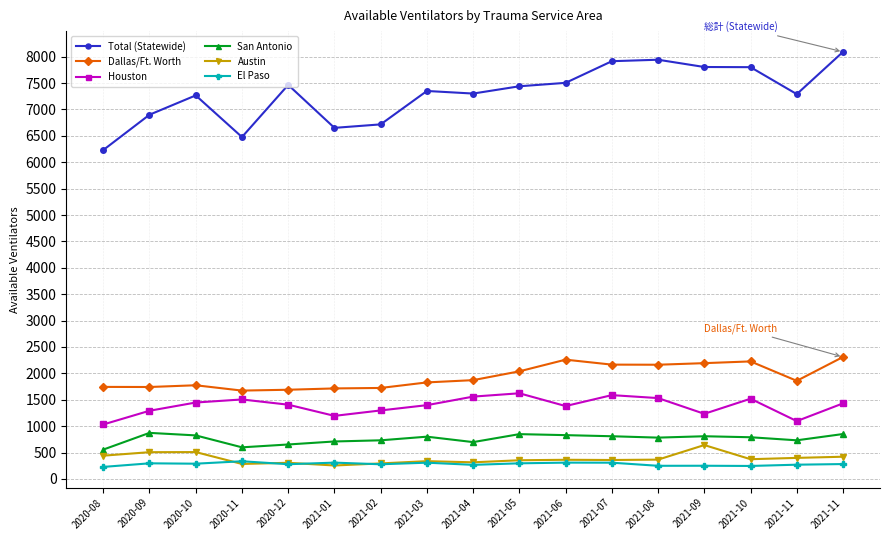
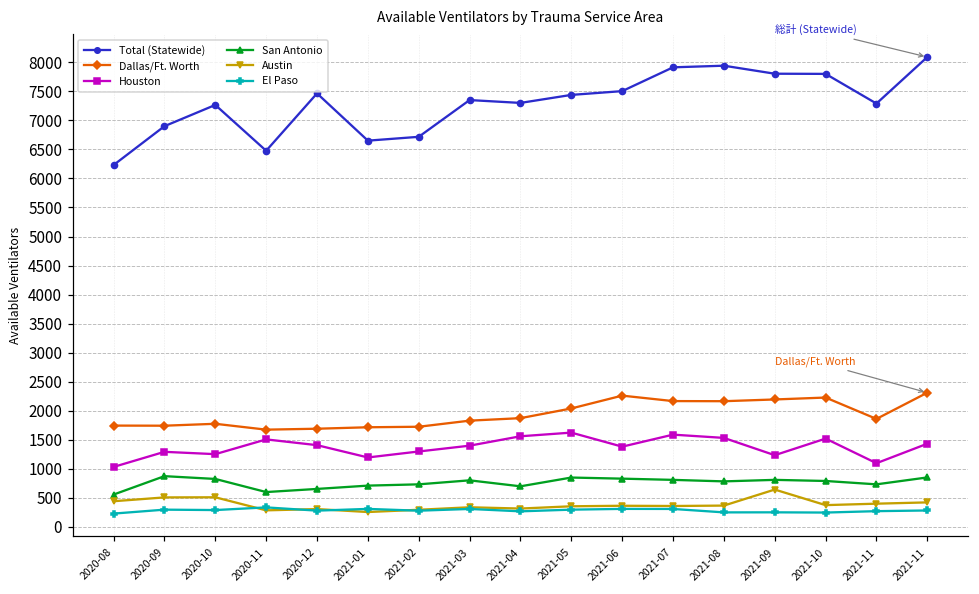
  {
    "Total (Statewide)": {
      "2020-08": 6200,
      "2020-09": 6900,
      "2020-10": 7300,
      "2020-11": 6500,
      "2021-01": 6700,
      "2021-02": 6700,
      "2021-03": 7400,
      "2021-04": 7300,
      "2021-05": 7400,
      "2021-06": 7500,
      "2021-07": 7900,
      "2021-08": 7900,
      "2021-09": 7800,
      "2021-10": 7800
    },
    "Dallas/Ft. Worth": {
      "2020-08": 1700,
      "2020-09": 1700,
      "2020-10": 1800,
      "2020-11": 1700,
      "2020-12": 1700,
      "2021-01": 1700,
      "2021-02": 1700,
      "2021-03": 1800,
      "2021-04": 1900,
      "2021-05": 2000,
      "2021-06": 2300,
      "2021-07": 2200,
      "2021-08": 2200,
      "2021-09": 2200,
      "2021-10": 2200
    },
    "Houston": {
      "2020-08": 1000,
      "2020-09": 1300,
-     "2020-10": 1400,
+     "2020-10": 1300,
      "2020-11": 1500,
      "2020-12": 1400,
      "2021-01": 1200,
      "2021-02": 1300,
      "2021-03": 1400,
      "2021-04": 1600,
      "2021-05": 1600,
      "2021-06": 1400,
      "2021-07": 1600,
      "2021-08": 1500,
      "2021-09": 1200,
      "2021-10": 1500
    },
    "San Antonio": {
      "2020-08": 600,
      "2020-09": 900,
      "2020-10": 800,
      "2020-11": 600,
      "2020-12": 700,
      "2021-01": 700,
      "2021-02": 700,
      "2021-03": 800,
      "2021-04": 700,
      "2021-05": 800,
      "2021-06": 800,
      "2021-07": 800,
      "2021-08": 800,
      "2021-09": 800,
      "2021-10": 800
    },
    "Austin": {
      "2020-08": 400,
      "2020-09": 500,
      "2020-10": 500,
      "2020-11": 300,
      "2021-01": 300,
      "2021-04": 300,
      "2021-05": 400,
      "2021-06": 400,
      "2021-07": 400,
      "2021-08": 400,
      "2021-09": 600,
      "2021-10": 400
    },
    "El Paso": {
      "2020-08": 200,
      "2020-09": 300,
      "2020-10": 300,
      "2020-11": 300,
      "2021-01": 300,
      "2021-04": 300,
      "2021-05": 300,
      "2021-06": 300,
      "2021-07": 300,
      "2021-08": 200,
      "2021-09": 200,
      "2021-10": 200
    }
  }
